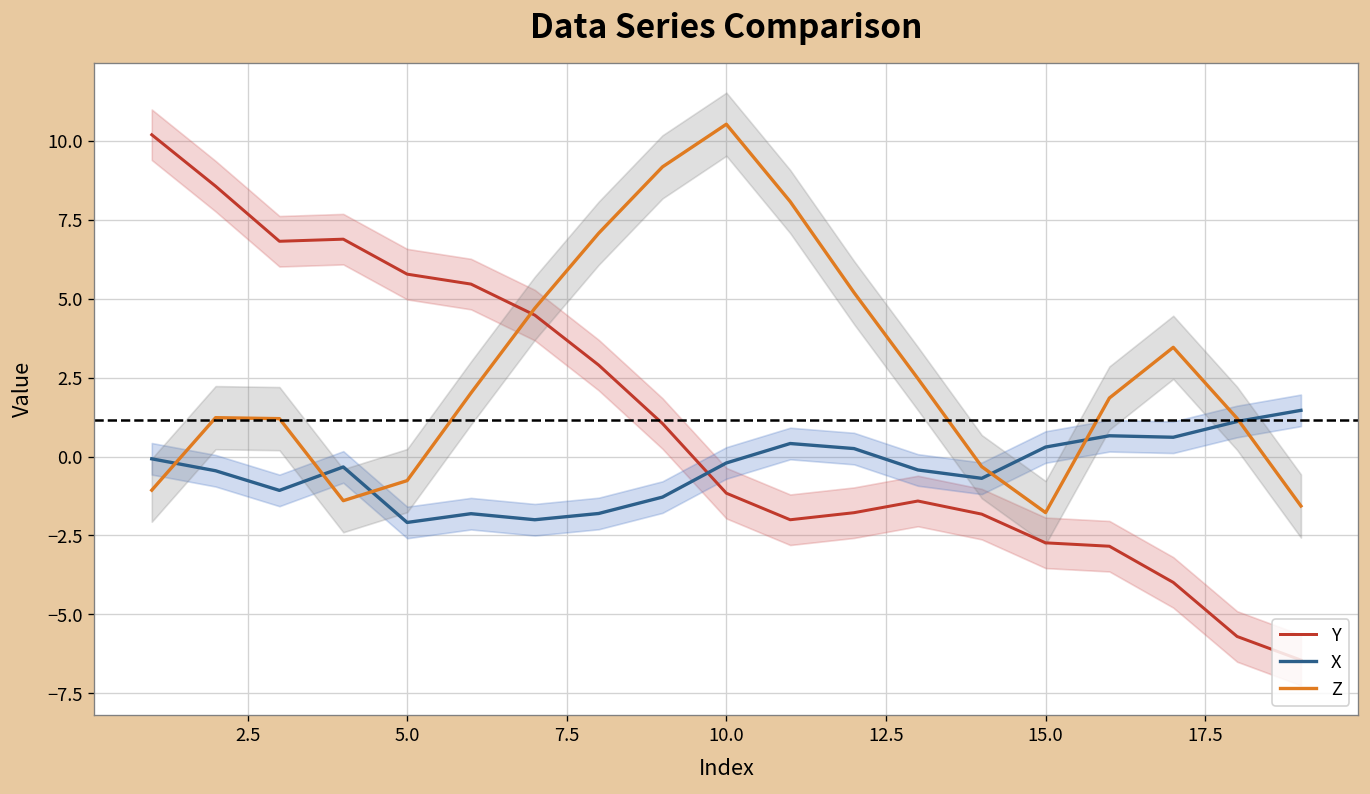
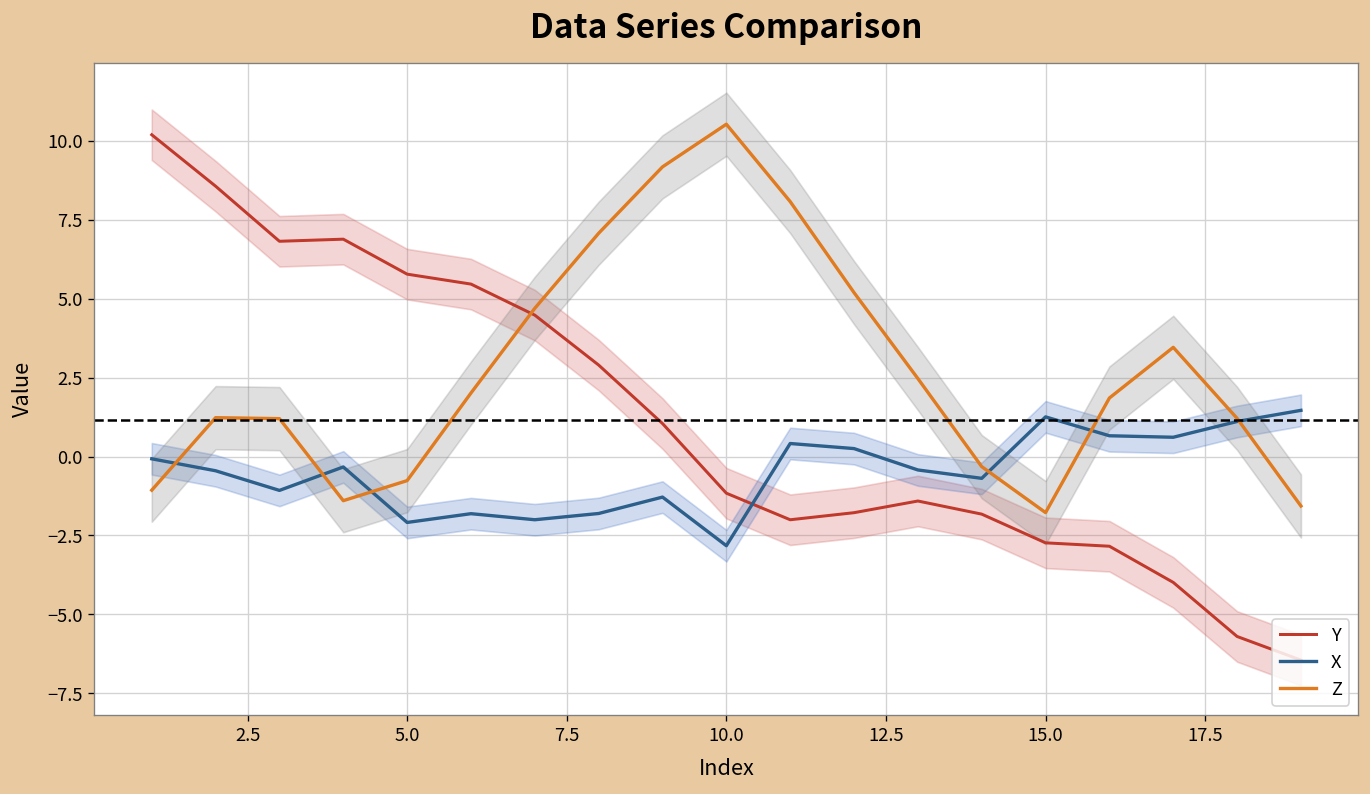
  {
    "X": {
      "5.0": -2.1,
-     "10.0": -0.2,
-     "15.0": 0.3
+     "10.0": -2.8,
+     "15.0": 1.3
    },
    "Z": {
      "5.0": -0.8,
      "10.0": 10.5,
      "15.0": -1.8
    }
  }
